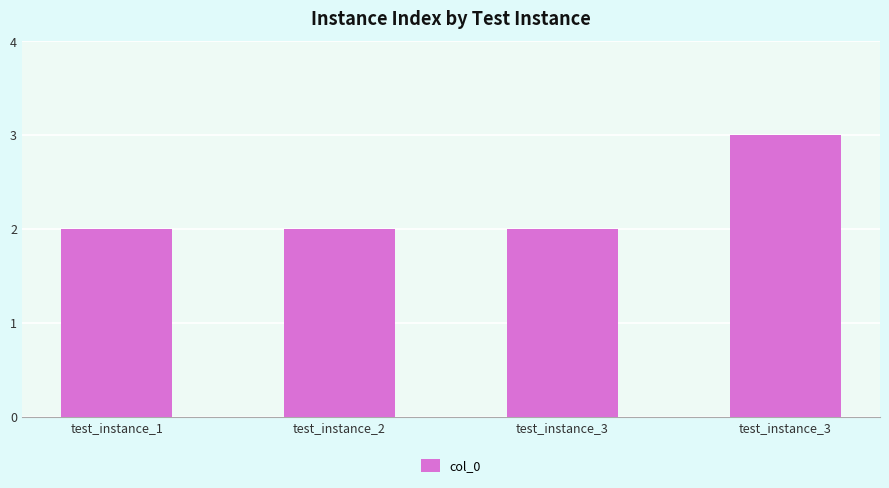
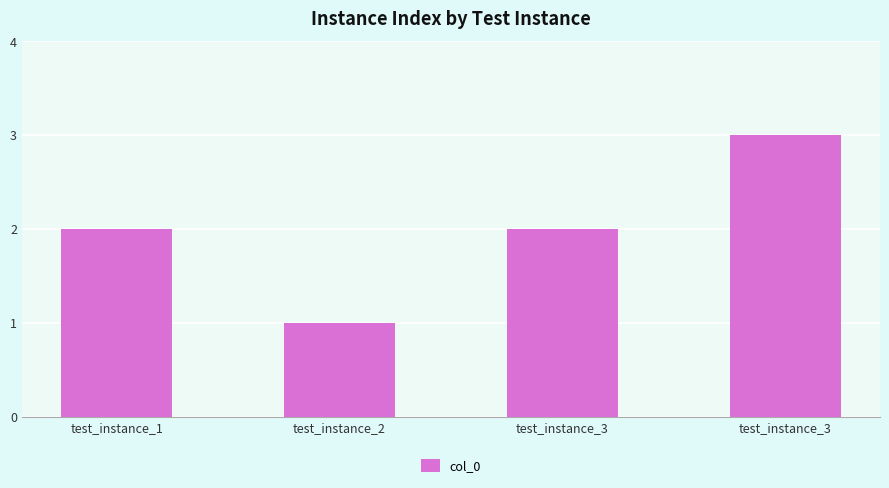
  {
    "test_instance_1": 2,
-   "test_instance_2": 2
+   "test_instance_2": 1
  }
